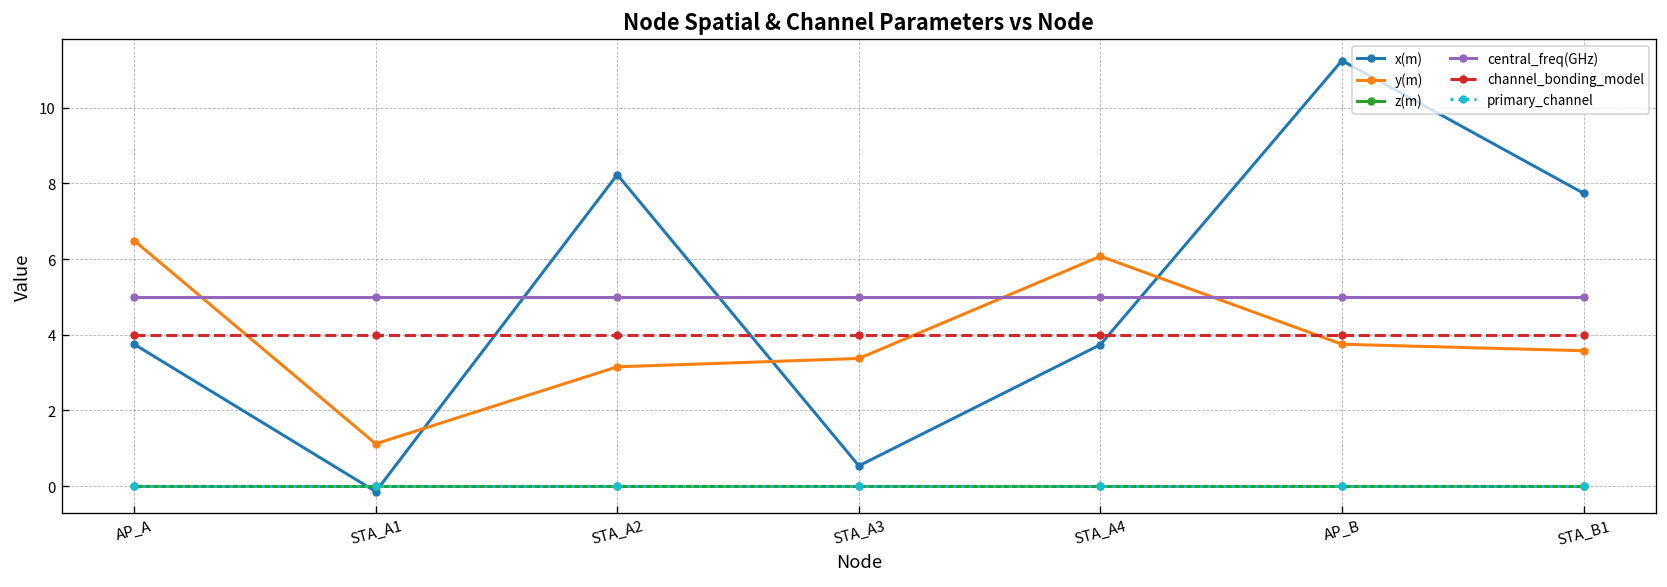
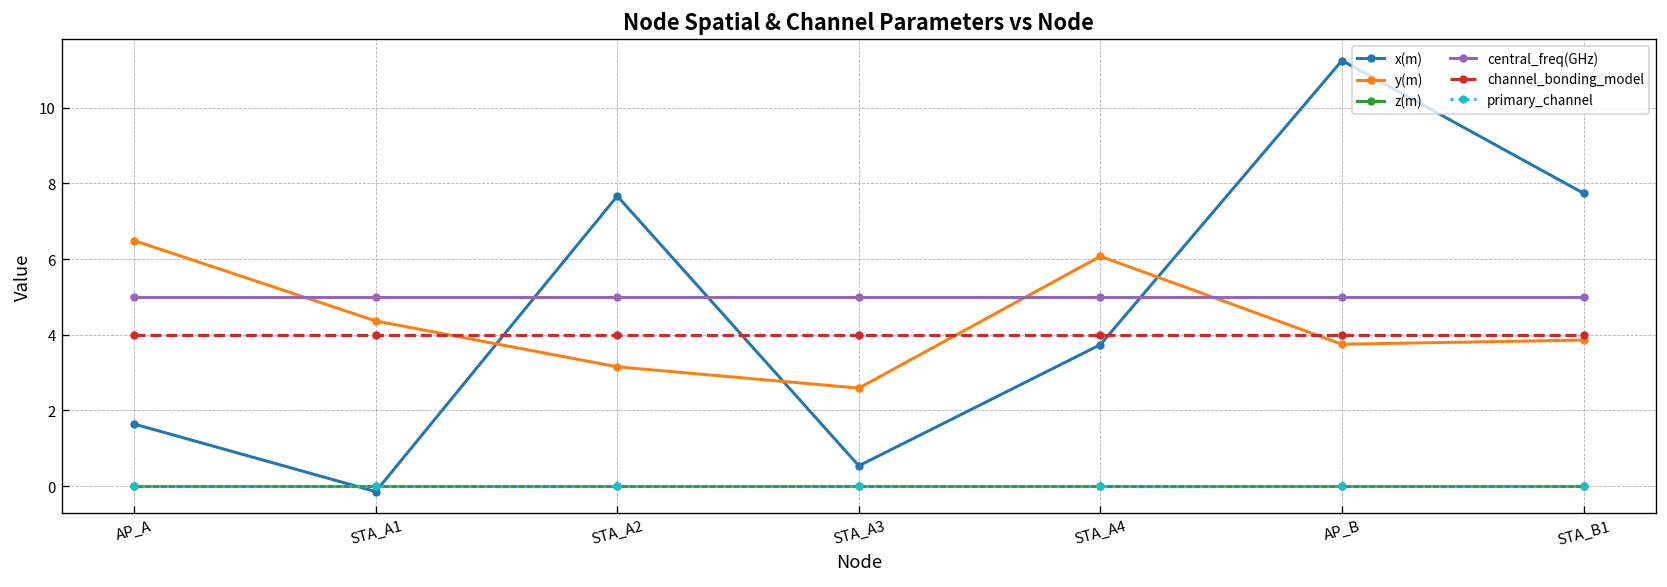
  {
    "x(m)": {
-     "AP_A": 3.8,
+     "AP_A": 1.6,
      "STA_A1": -0.1,
-     "STA_A2": 8.2,
+     "STA_A2": 7.7,
      "STA_A3": 0.5,
      "STA_A4": 3.7,
      "AP_B": 11.3,
      "STA_B1": 7.7
    },
    "y(m)": {
      "AP_A": 6.5,
-     "STA_A1": 1.1,
+     "STA_A1": 4.4,
      "STA_A2": 3.2,
-     "STA_A3": 3.4,
+     "STA_A3": 2.6,
      "STA_A4": 6.1,
      "AP_B": 3.8,
-     "STA_B1": 3.6
+     "STA_B1": 3.9
    },
    "primary_channel": {
      "AP_A": 0.0,
      "STA_A1": 0.0,
      "STA_A2": 0.0,
      "STA_A3": 0.0,
      "STA_A4": 0.0,
      "AP_B": 0.0,
      "STA_B1": 0.0
    },
    "central_freq(GHz)": {
      "AP_A": 5.0,
      "STA_A1": 5.0,
      "STA_A2": 5.0,
      "STA_A3": 5.0,
      "STA_A4": 5.0,
      "AP_B": 5.0,
      "STA_B1": 5.0
    },
    "channel_bonding_model": {
      "AP_A": 4.0,
      "STA_A1": 4.0,
      "STA_A2": 4.0,
      "STA_A3": 4.0,
      "STA_A4": 4.0,
      "AP_B": 4.0,
      "STA_B1": 4.0
    }
  }
